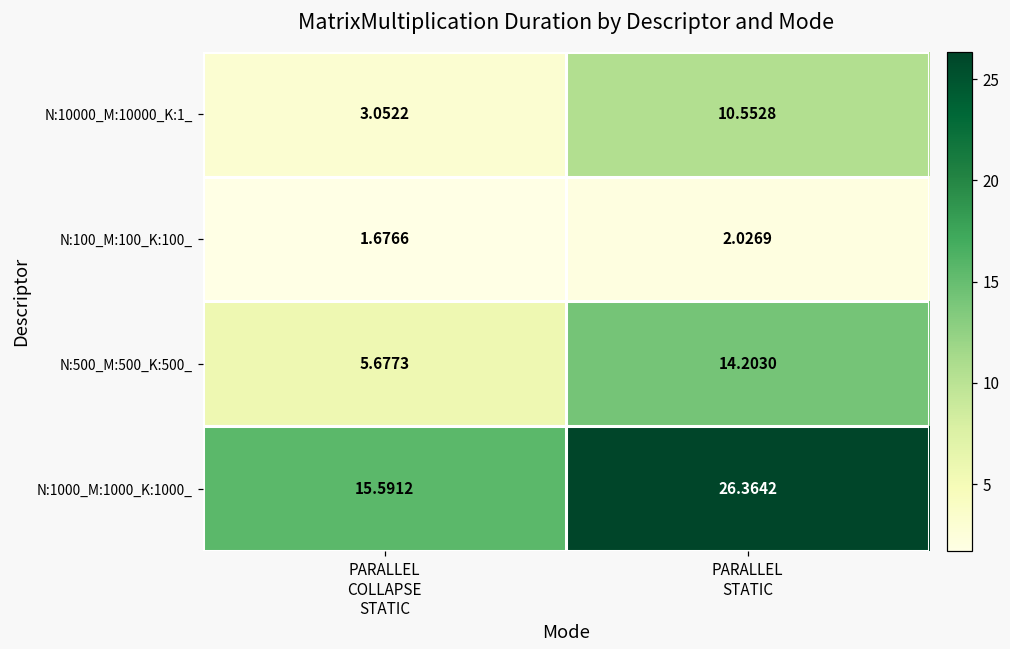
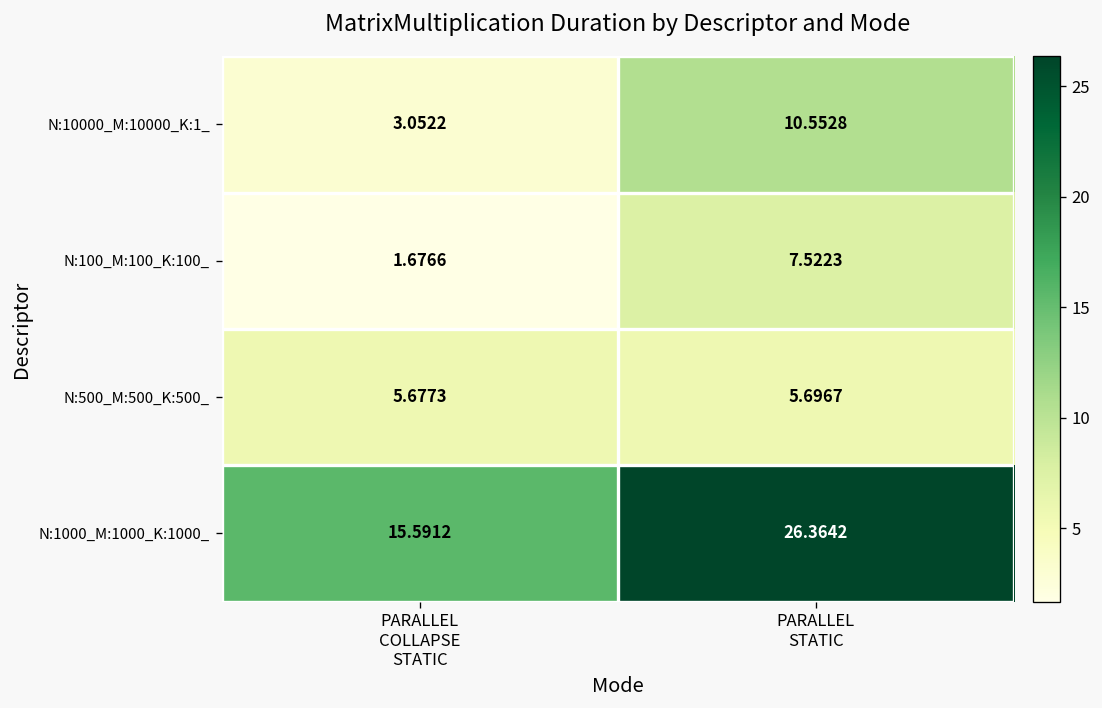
  {
    "N:10000_M:10000_K:1_": {
      "PARALLEL COLLAPSE STATIC": 3.0522,
      "PARALLEL STATIC": 10.5528
    },
    "N:100_M:100_K:100_": {
      "PARALLEL COLLAPSE STATIC": 1.6766,
-     "PARALLEL STATIC": 2.0269
+     "PARALLEL STATIC": 7.5223
    },
    "N:500_M:500_K:500_": {
      "PARALLEL COLLAPSE STATIC": 5.6773,
-     "PARALLEL STATIC": 14.2030
+     "PARALLEL STATIC": 5.6967
    },
    "N:1000_M:1000_K:1000_": {
      "PARALLEL COLLAPSE STATIC": 15.5912,
      "PARALLEL STATIC": 26.3642
    }
  }
